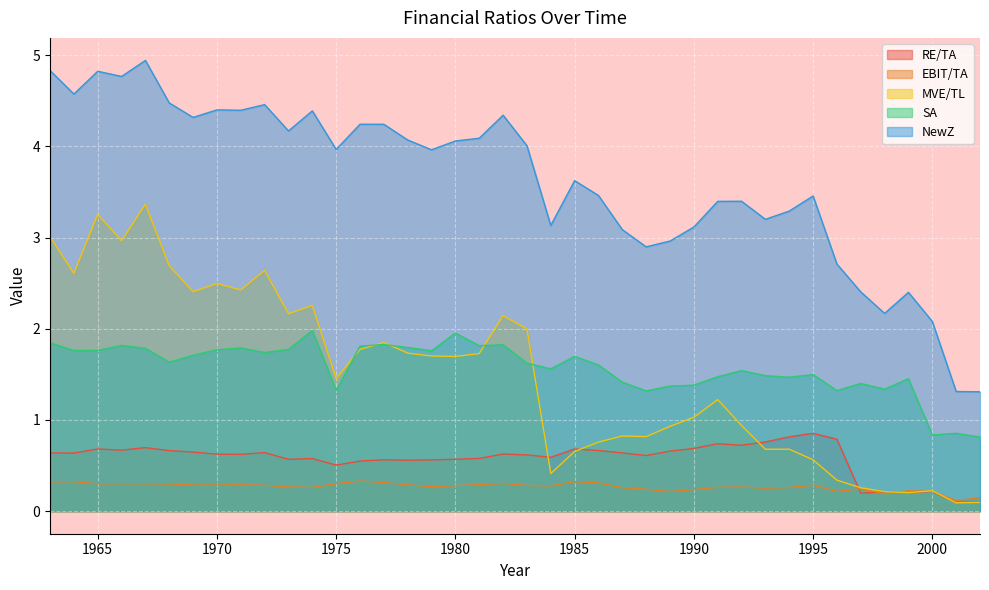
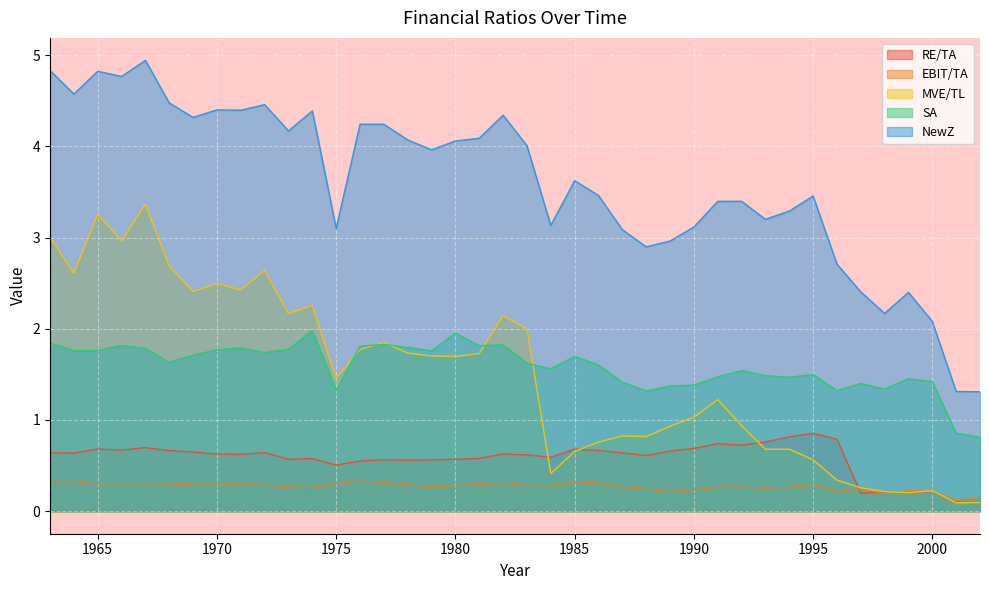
  {
    "SA": {
      "1965": 1.8,
      "1970": 1.8,
      "1975": 1.3,
      "1980": 2.0,
      "1985": 1.7,
      "1990": 1.4,
      "1995": 1.5,
-     "2000": 0.8
+     "2000": 1.4
    },
    "NewZ": {
      "1965": 4.8,
      "1970": 4.4,
-     "1975": 4.0,
+     "1975": 3.1,
      "1980": 4.1,
      "1985": 3.6,
      "1990": 3.1,
      "1995": 3.5,
      "2000": 2.1
    }
  }
